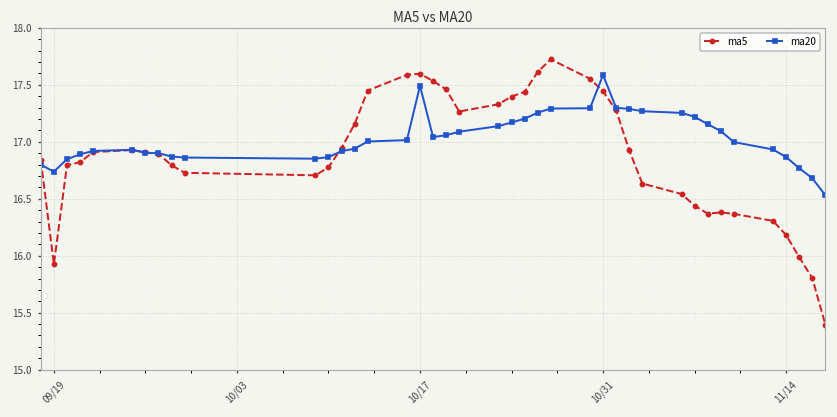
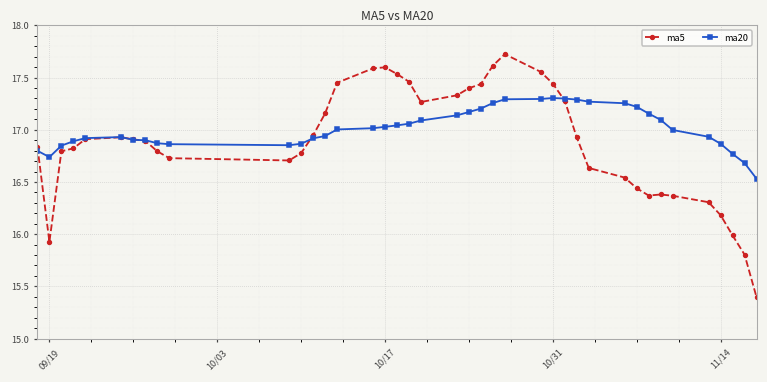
  {
    "ma5": {
      "09/19": 15.9,
      "10/17": 17.6,
      "10/31": 17.4,
      "11/14": 16.2
    },
    "ma20": {
      "09/19": 16.7,
-     "10/17": 17.5,
-     "10/31": 17.6,
+     "10/17": 17.0,
+     "10/31": 17.3,
      "11/14": 16.9
    }
  }
